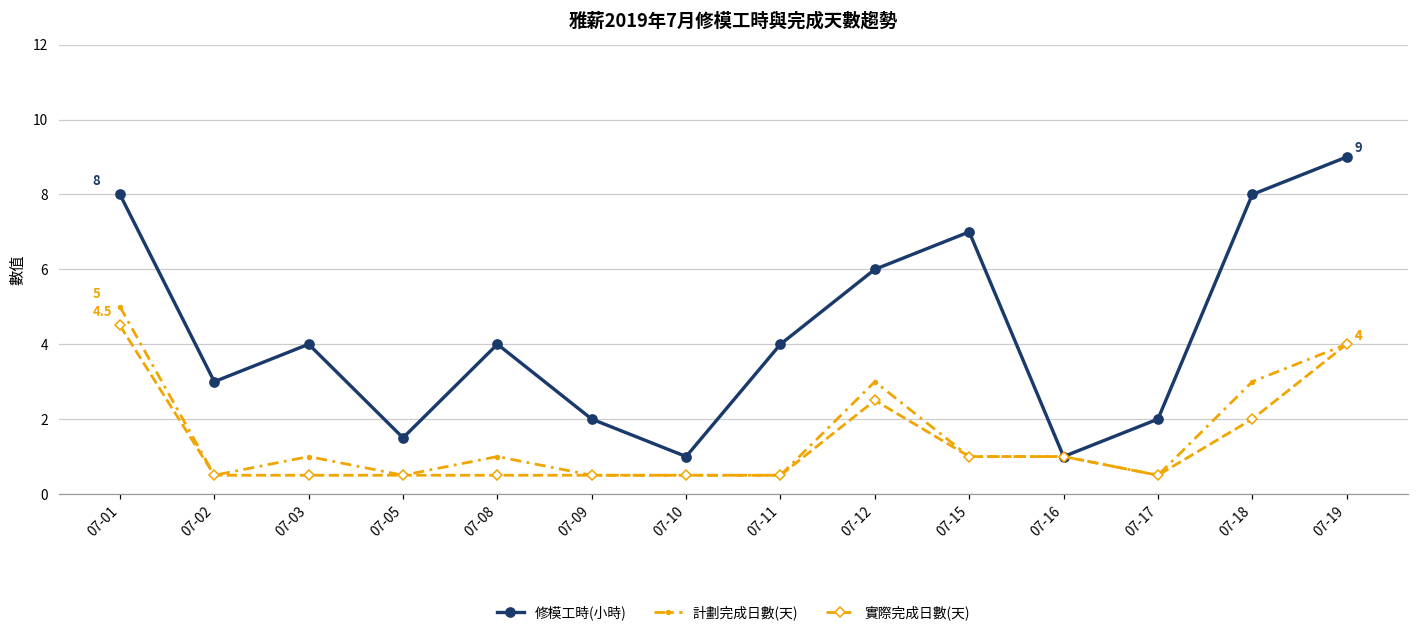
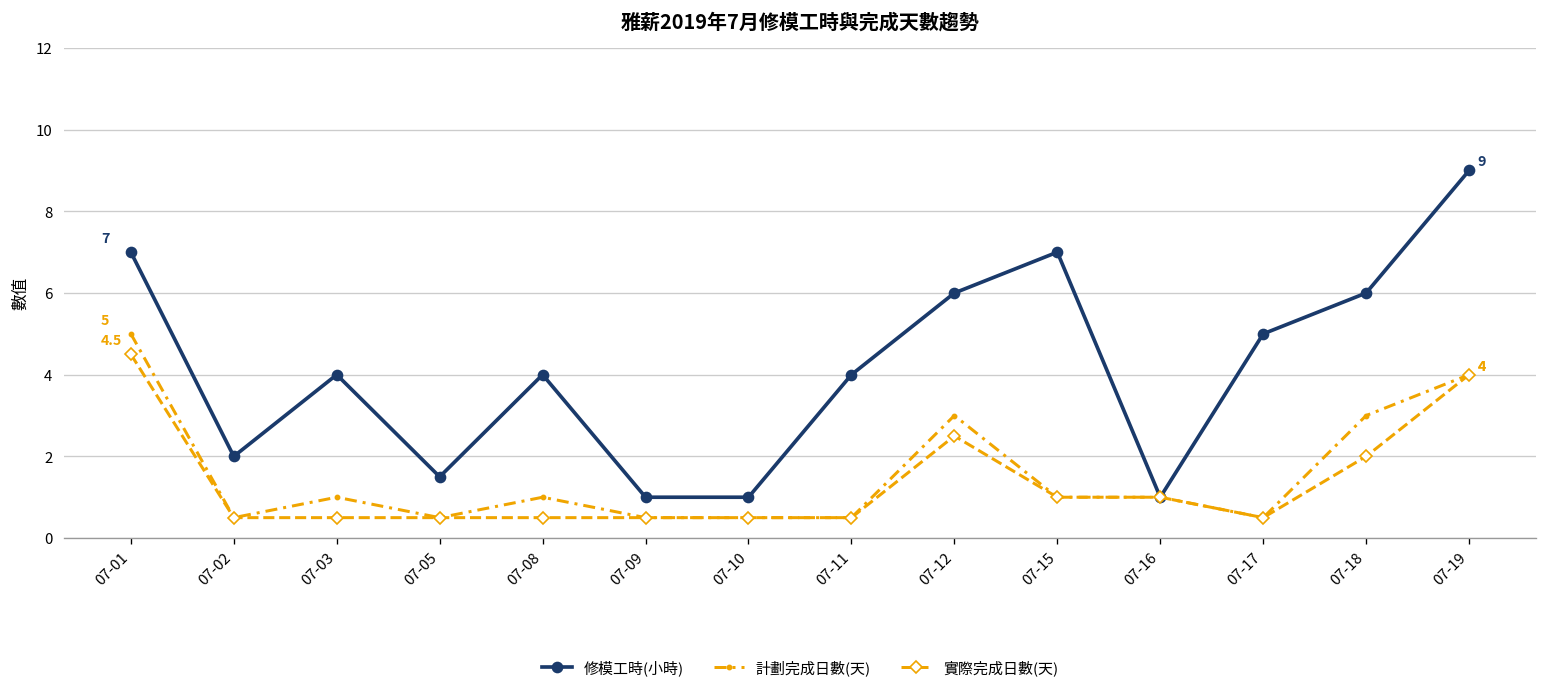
  {
    "修模工時(小時)": {
-     "07-01": 8,
-     "07-02": 3,
-     "07-09": 2,
-     "07-17": 2,
-     "07-18": 8,
+     "07-01": 7,
+     "07-02": 2,
+     "07-09": 1,
+     "07-17": 5,
+     "07-18": 6,
      "07-19": 9
    }
  }
